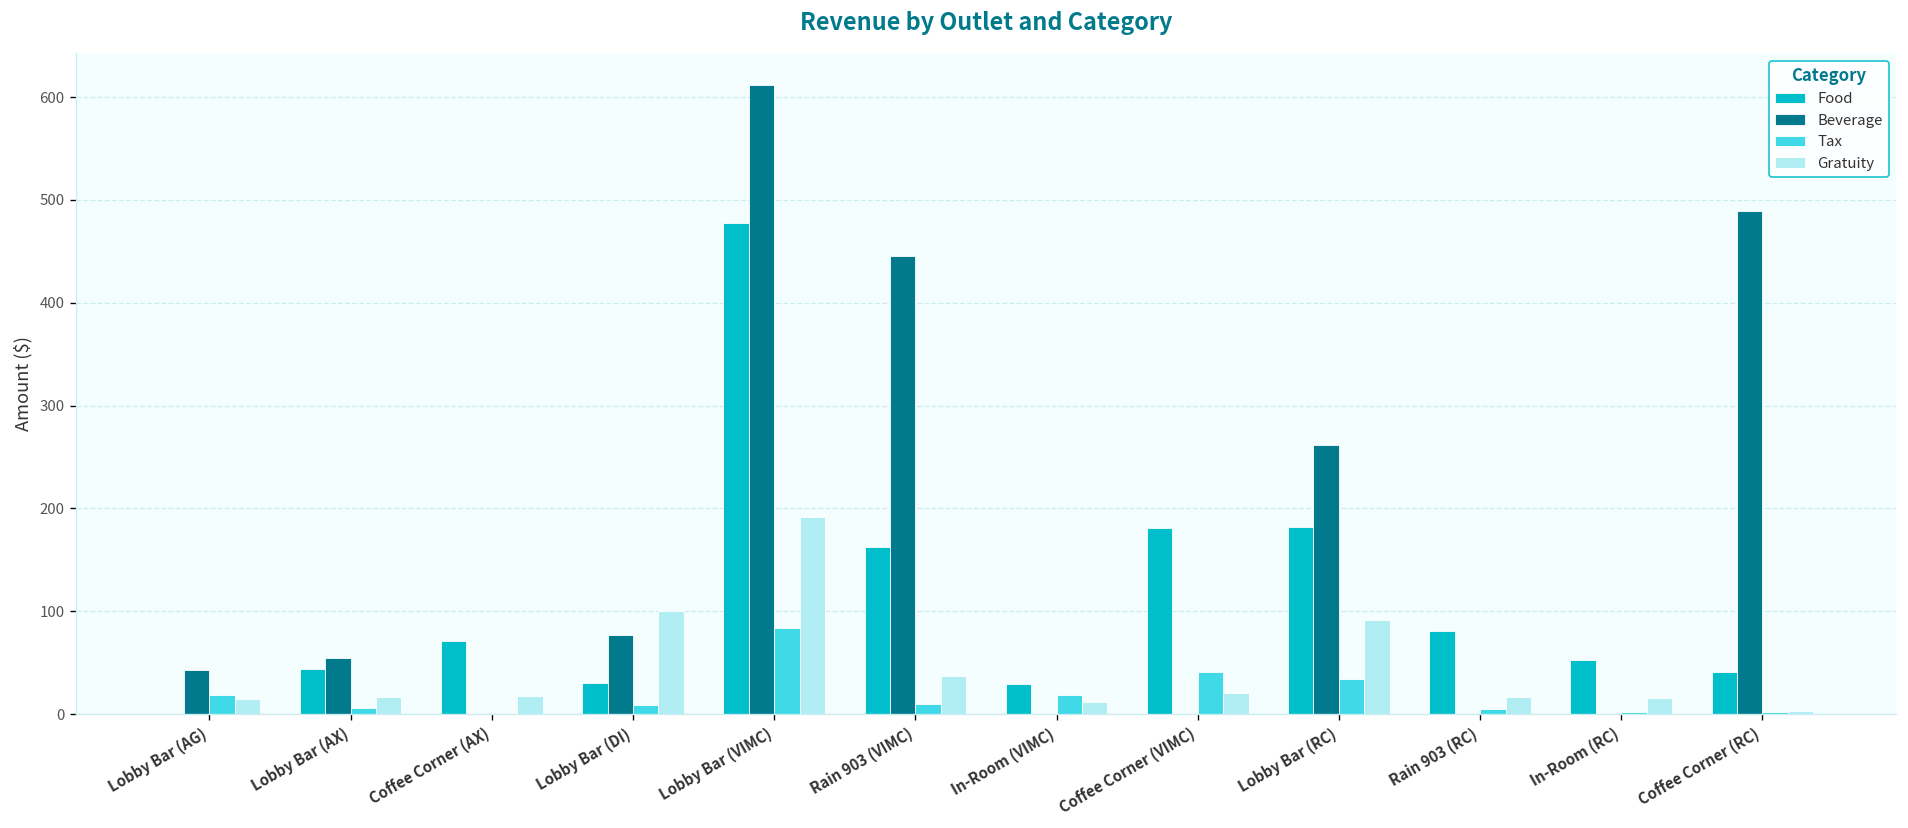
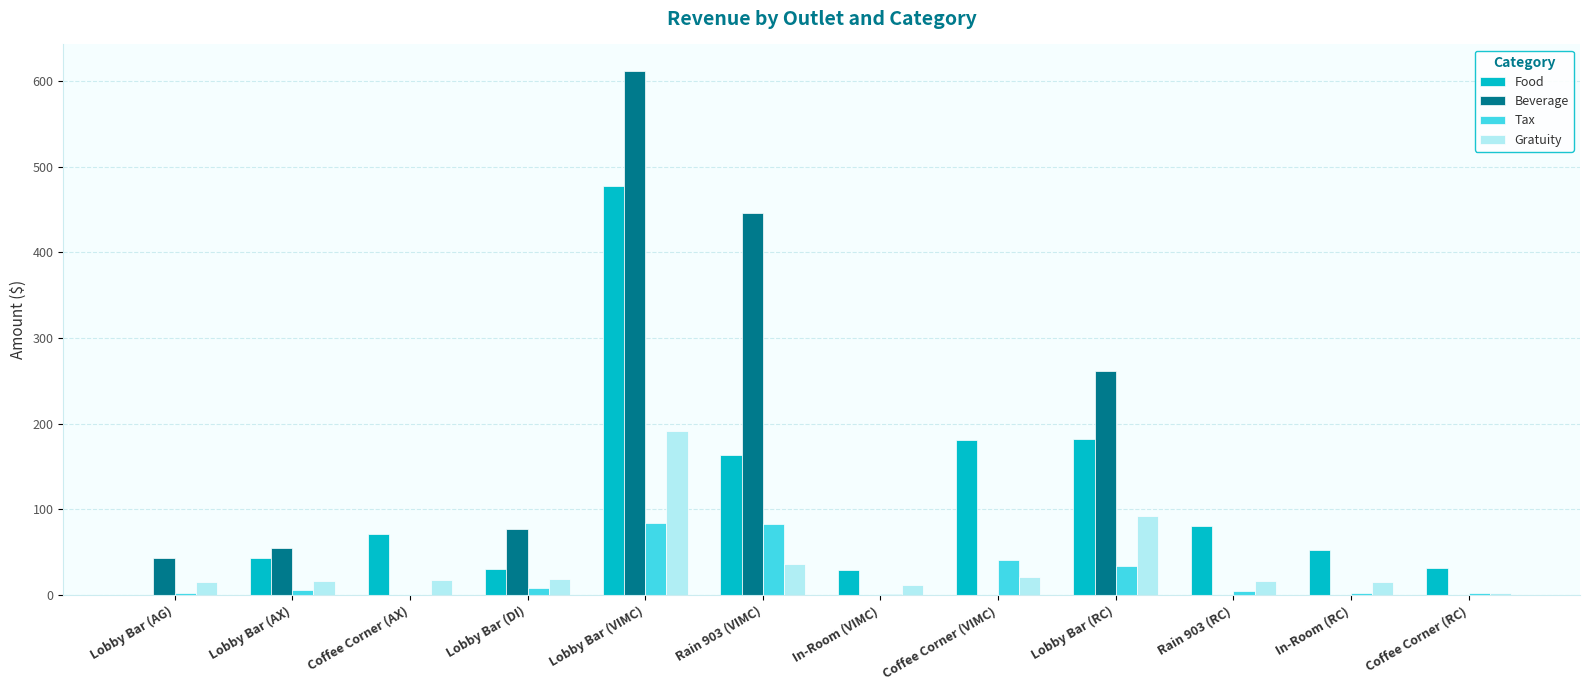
  {
    "Food": {
      "Lobby Bar (AG)": 0,
      "Lobby Bar (AX)": 40,
      "Coffee Corner (AX)": 70,
      "Lobby Bar (DI)": 30,
      "Lobby Bar (VIMC)": 480,
      "Rain 903 (VIMC)": 160,
      "In-Room (VIMC)": 30,
      "Coffee Corner (VIMC)": 180,
      "Lobby Bar (RC)": 180,
      "Rain 903 (RC)": 80,
      "In-Room (RC)": 50,
-     "Coffee Corner (RC)": 40
+     "Coffee Corner (RC)": 30
    },
    "Beverage": {
      "Lobby Bar (AG)": 40,
      "Lobby Bar (AX)": 60,
      "Coffee Corner (AX)": 0,
      "Lobby Bar (DI)": 80,
      "Lobby Bar (VIMC)": 610,
      "Rain 903 (VIMC)": 450,
      "In-Room (VIMC)": 0,
      "Coffee Corner (VIMC)": 0,
      "Lobby Bar (RC)": 260,
      "Rain 903 (RC)": 0,
      "In-Room (RC)": 0,
-     "Coffee Corner (RC)": 490
+     "Coffee Corner (RC)": 0
    },
    "Tax": {
-     "Lobby Bar (AG)": 20,
+     "Lobby Bar (AG)": 0,
      "Lobby Bar (AX)": 10,
      "Lobby Bar (DI)": 10,
      "Lobby Bar (VIMC)": 80,
-     "Rain 903 (VIMC)": 10,
-     "In-Room (VIMC)": 20,
+     "Rain 903 (VIMC)": 80,
+     "In-Room (VIMC)": 0,
      "Coffee Corner (VIMC)": 40,
      "Lobby Bar (RC)": 30,
      "Rain 903 (RC)": 0
    },
    "Gratuity": {
      "Lobby Bar (AG)": 20,
      "Lobby Bar (AX)": 20,
      "Coffee Corner (AX)": 20,
-     "Lobby Bar (DI)": 100,
+     "Lobby Bar (DI)": 20,
      "Lobby Bar (VIMC)": 190,
      "Rain 903 (VIMC)": 40,
      "In-Room (VIMC)": 10,
      "Coffee Corner (VIMC)": 20,
      "Lobby Bar (RC)": 90,
      "Rain 903 (RC)": 20,
      "In-Room (RC)": 20,
      "Coffee Corner (RC)": 0
    }
  }
